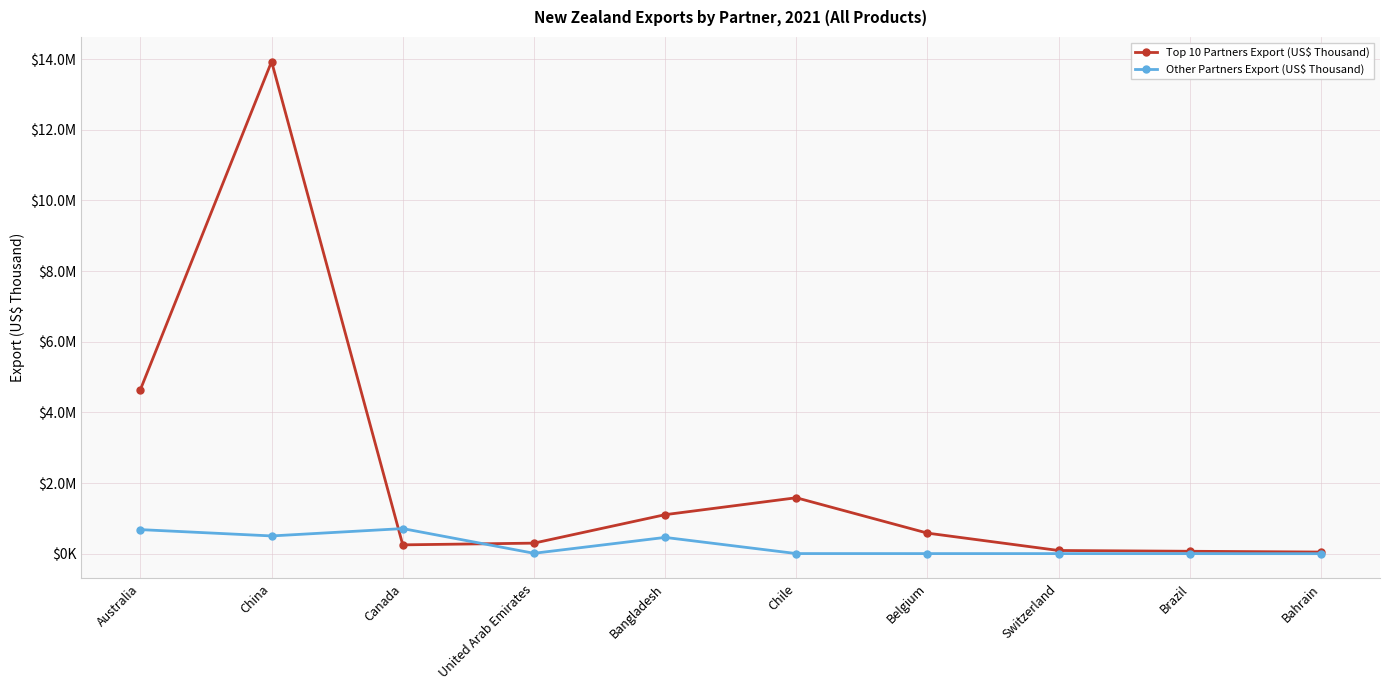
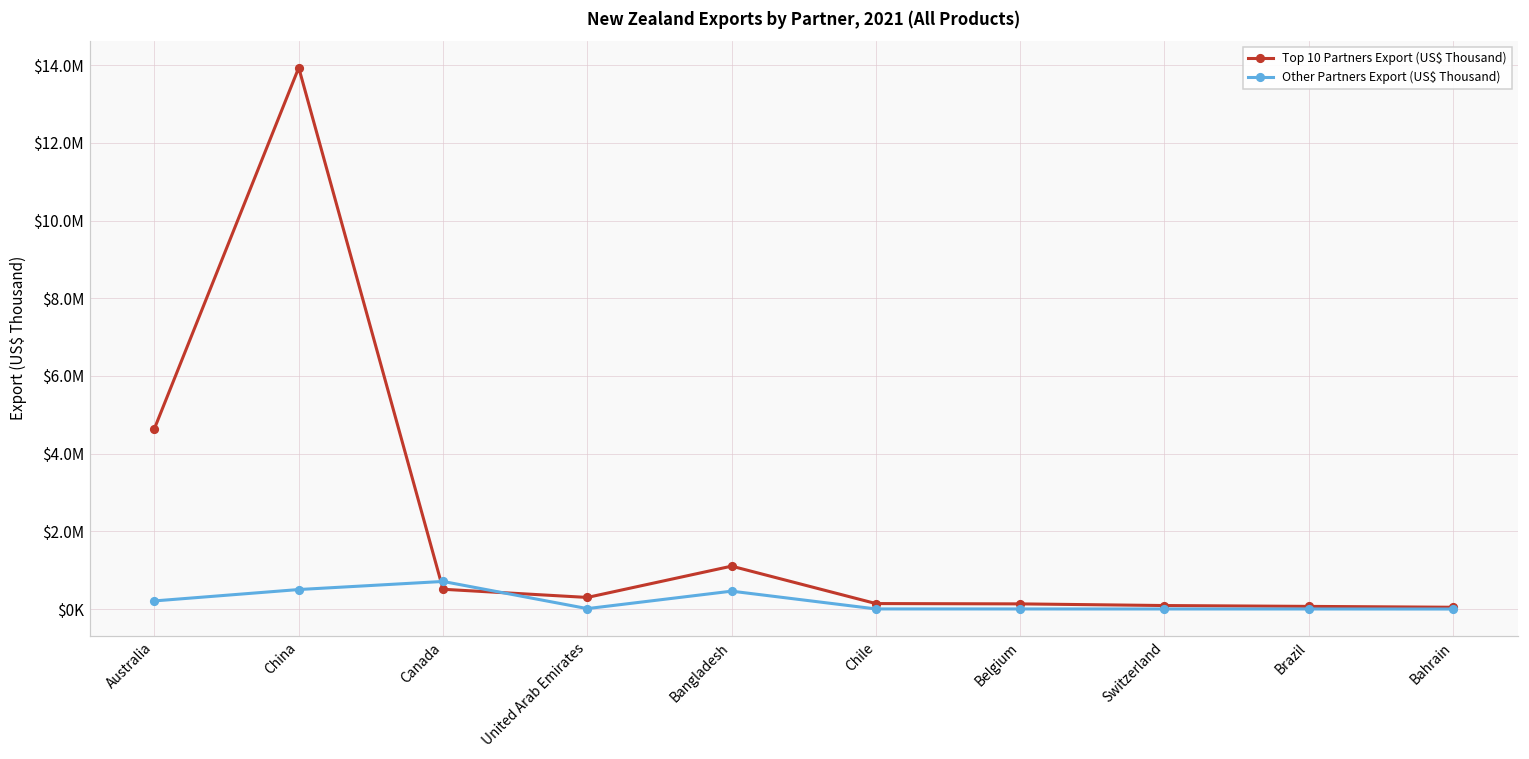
  {
    "Top 10 Partners Export (US$ Thousand)": {
      "Australia": "$4600000",
      "China": "$13900000",
-     "Canada": "$300000",
+     "Canada": "$500000",
      "United Arab Emirates": "$300000",
      "Bangladesh": "$1100000",
-     "Chile": "$1600000",
-     "Belgium": "$600000",
+     "Chile": "$100000",
+     "Belgium": "$100000",
      "Switzerland": "$100000"
    },
    "Other Partners Export (US$ Thousand)": {
-     "Australia": "$700000",
+     "Australia": "$200000",
      "China": "$500000",
      "Canada": "$700000",
      "United Arab Emirates": "$0",
      "Bangladesh": "$500000",
      "Chile": "$0",
      "Belgium": "$0",
      "Switzerland": "$0"
    }
  }
